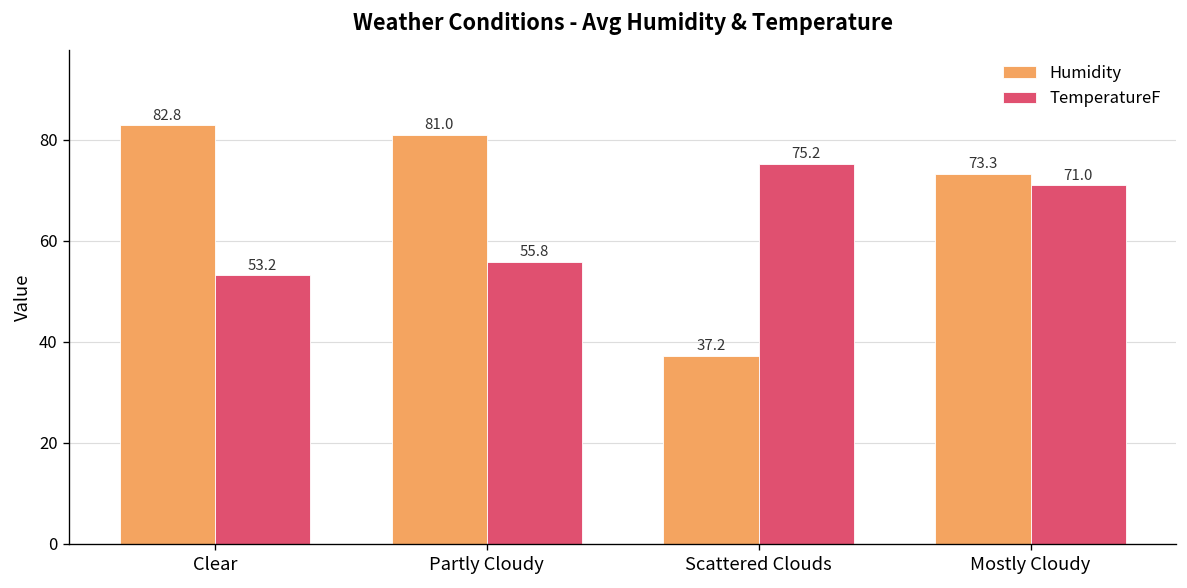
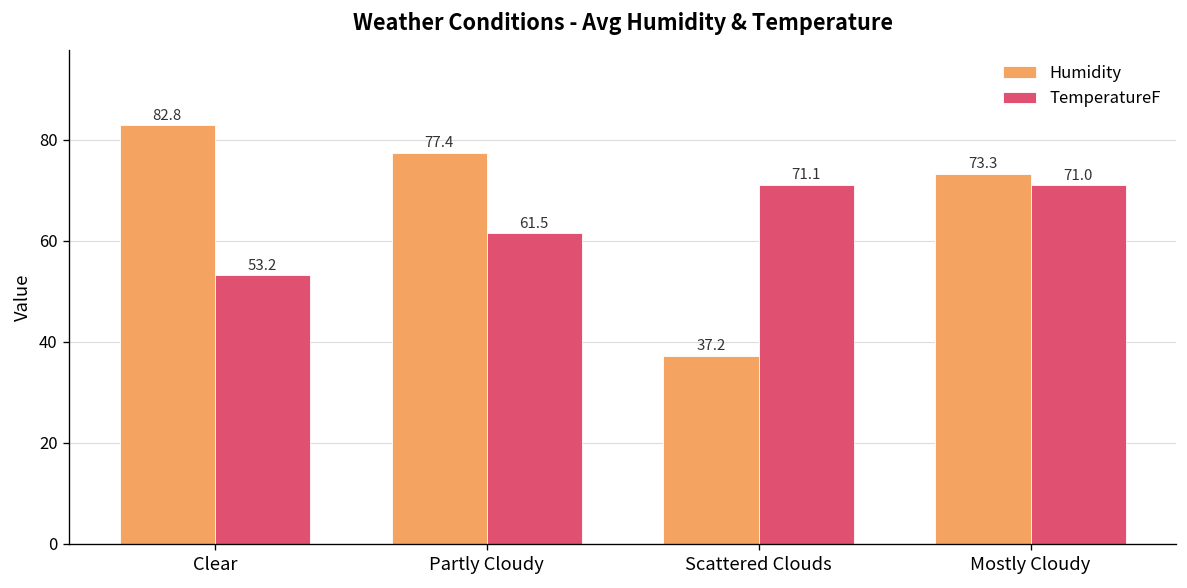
  {
    "Humidity": {
      "Clear": 82.8,
-     "Partly Cloudy": 81.0,
+     "Partly Cloudy": 77.4,
      "Scattered Clouds": 37.2,
      "Mostly Cloudy": 73.3
    },
    "TemperatureF": {
      "Clear": 53.2,
-     "Partly Cloudy": 55.8,
-     "Scattered Clouds": 75.2,
+     "Partly Cloudy": 61.5,
+     "Scattered Clouds": 71.1,
      "Mostly Cloudy": 71.0
    }
  }
